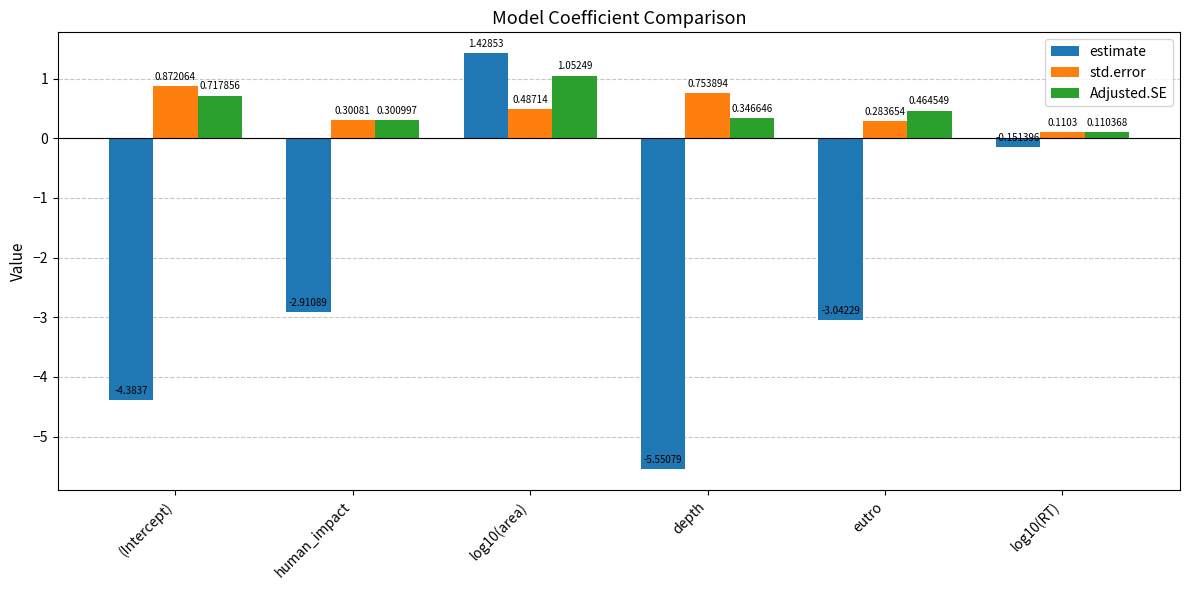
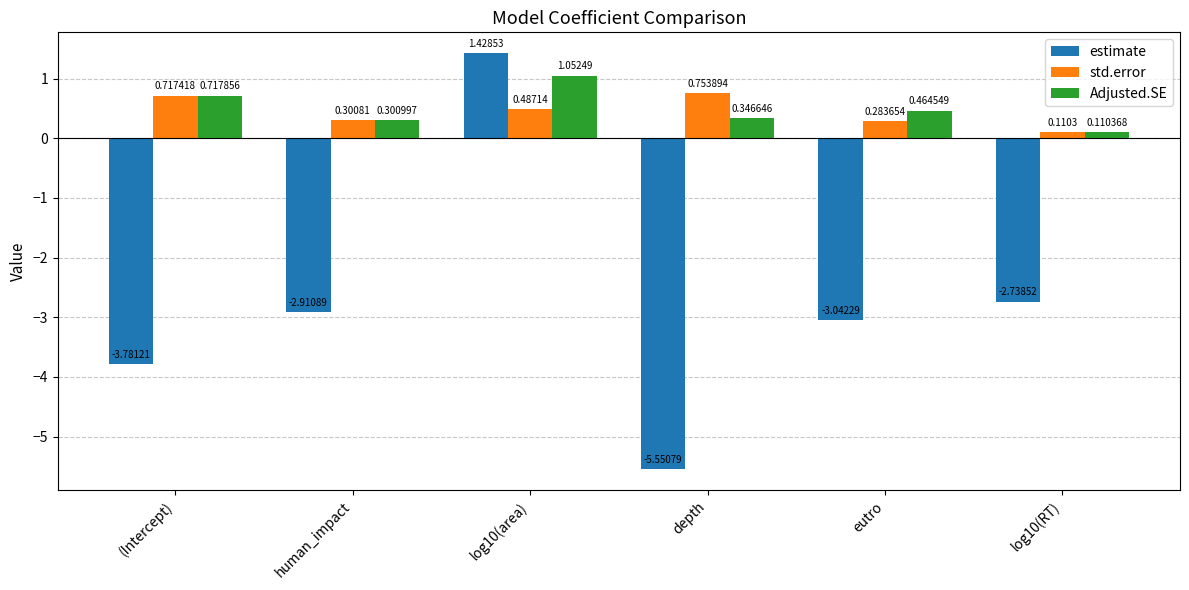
  {
    "estimate": {
-     "(Intercept)": -4.3837,
+     "(Intercept)": -3.78121,
      "human_impact": -2.91089,
      "log10(area)": 1.42853,
      "depth": -5.55079,
      "eutro": -3.04229,
-     "log10(RT)": -0.151396
+     "log10(RT)": -2.73852
    },
    "std.error": {
-     "(Intercept)": 0.872064,
+     "(Intercept)": 0.717418,
      "human_impact": 0.30081,
      "log10(area)": 0.48714,
      "depth": 0.753894,
      "eutro": 0.283654,
      "log10(RT)": 0.1103
    },
    "Adjusted.SE": {
      "(Intercept)": 0.717856,
      "human_impact": 0.300997,
      "log10(area)": 1.05249,
      "depth": 0.346646,
      "eutro": 0.464549,
      "log10(RT)": 0.110368
    }
  }
